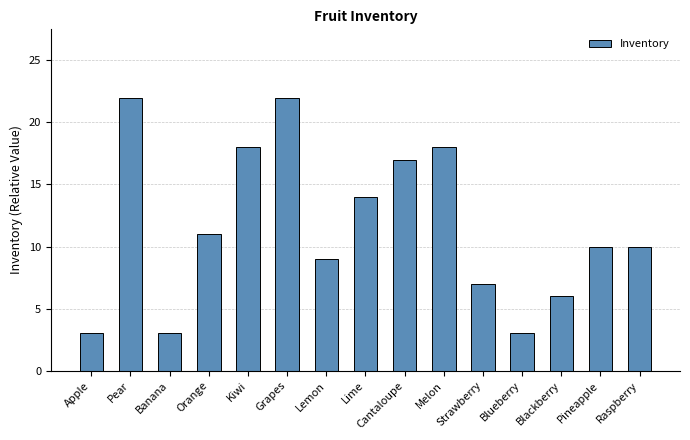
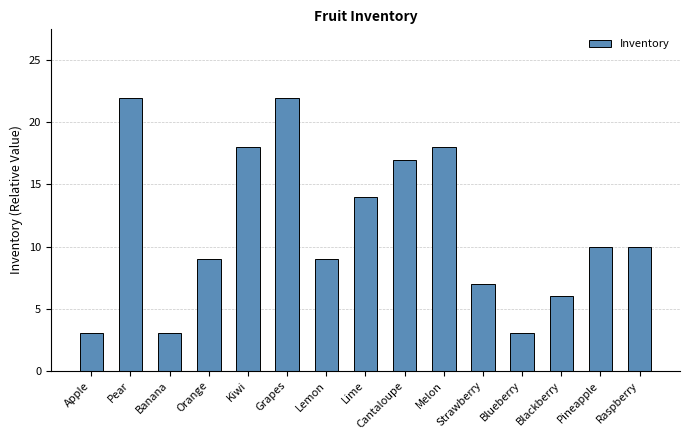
  {
    "Apple": 3,
    "Pear": 22,
    "Banana": 3,
-   "Orange": 11,
+   "Orange": 9,
    "Kiwi": 18,
    "Grapes": 22,
    "Lemon": 9,
    "Lime": 14,
    "Cantaloupe": 17,
    "Melon": 18,
    "Strawberry": 7,
    "Blueberry": 3,
    "Blackberry": 6,
    "Pineapple": 10,
    "Raspberry": 10
  }
